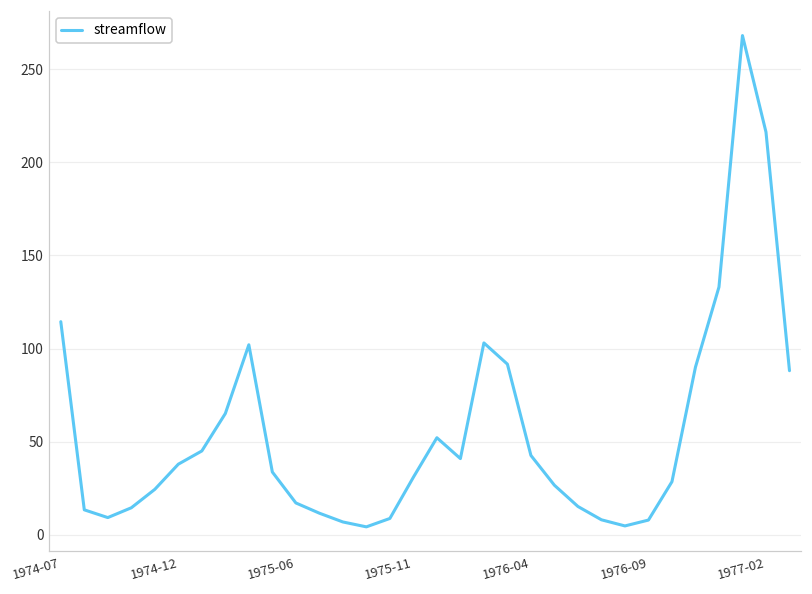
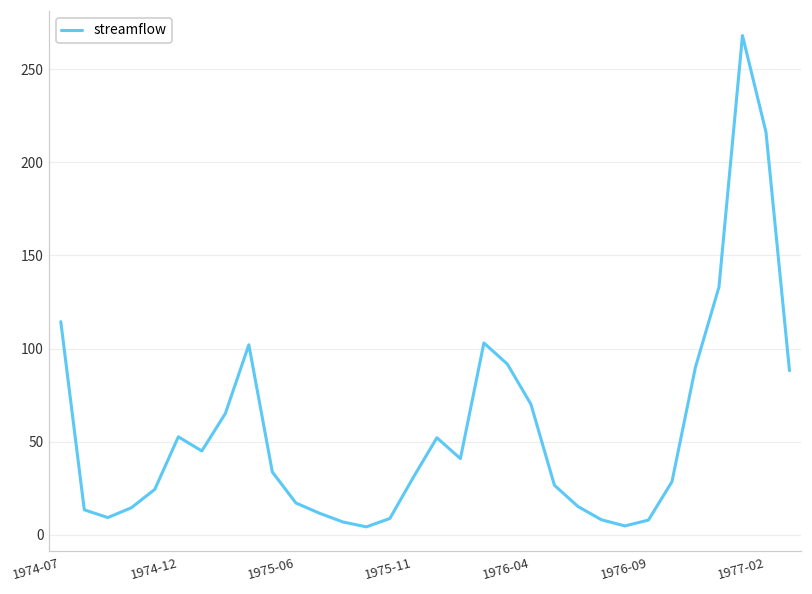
  {
    "1974-07": 114,
-   "1974-12": 38,
+   "1974-12": 53,
    "1975-06": 17,
    "1975-11": 31,
-   "1976-04": 43,
+   "1976-04": 70,
    "1976-09": 8,
    "1977-02": 216
  }
